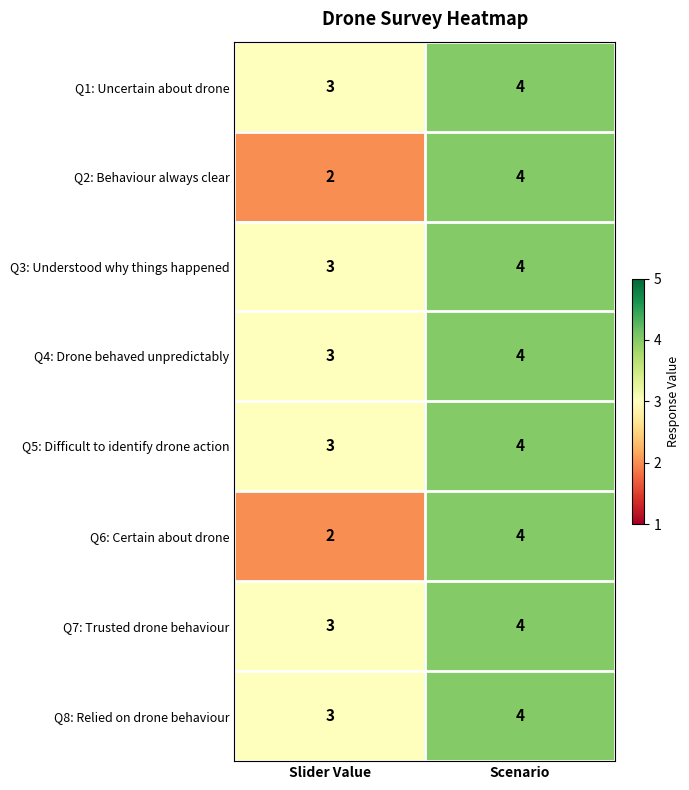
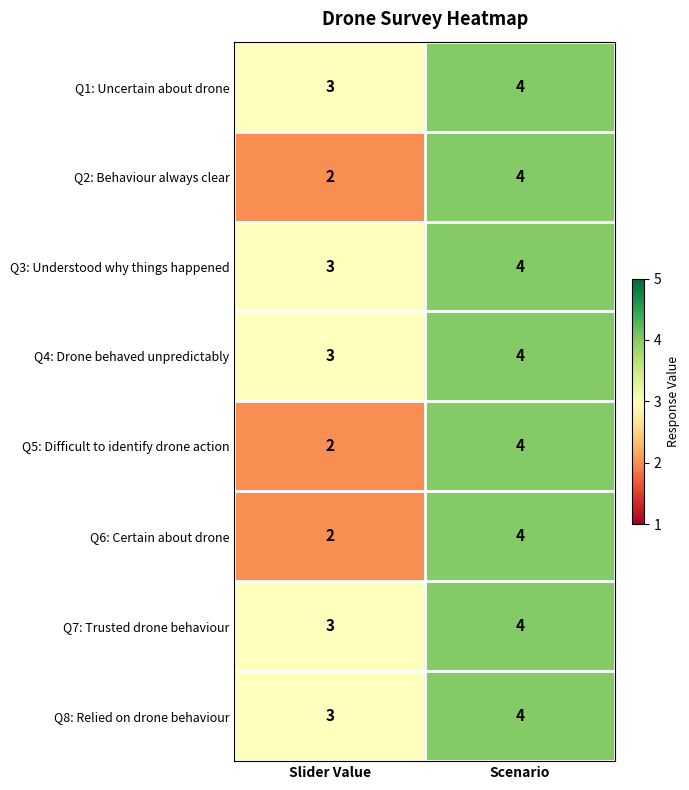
  {
    "Q1: Uncertain about drone": {
      "Slider Value": 3,
      "Scenario": 4
    },
    "Q2: Behaviour always clear": {
      "Slider Value": 2,
      "Scenario": 4
    },
    "Q3: Understood why things happened": {
      "Slider Value": 3,
      "Scenario": 4
    },
    "Q4: Drone behaved unpredictably": {
      "Slider Value": 3,
      "Scenario": 4
    },
    "Q5: Difficult to identify drone action": {
-     "Slider Value": 3,
+     "Slider Value": 2,
      "Scenario": 4
    },
    "Q6: Certain about drone": {
      "Slider Value": 2,
      "Scenario": 4
    },
    "Q7: Trusted drone behaviour": {
      "Slider Value": 3,
      "Scenario": 4
    },
    "Q8: Relied on drone behaviour": {
      "Slider Value": 3,
      "Scenario": 4
    }
  }
